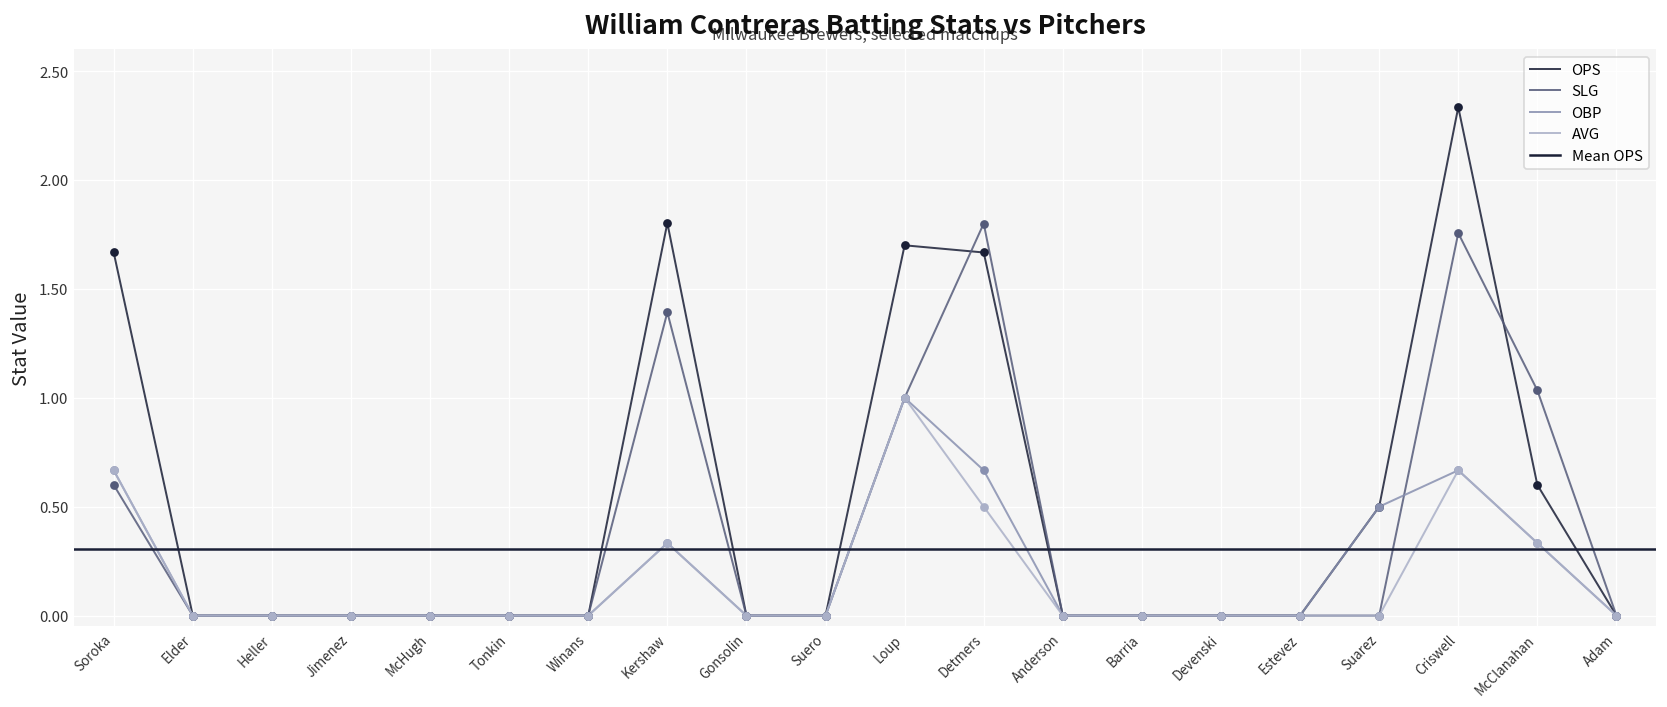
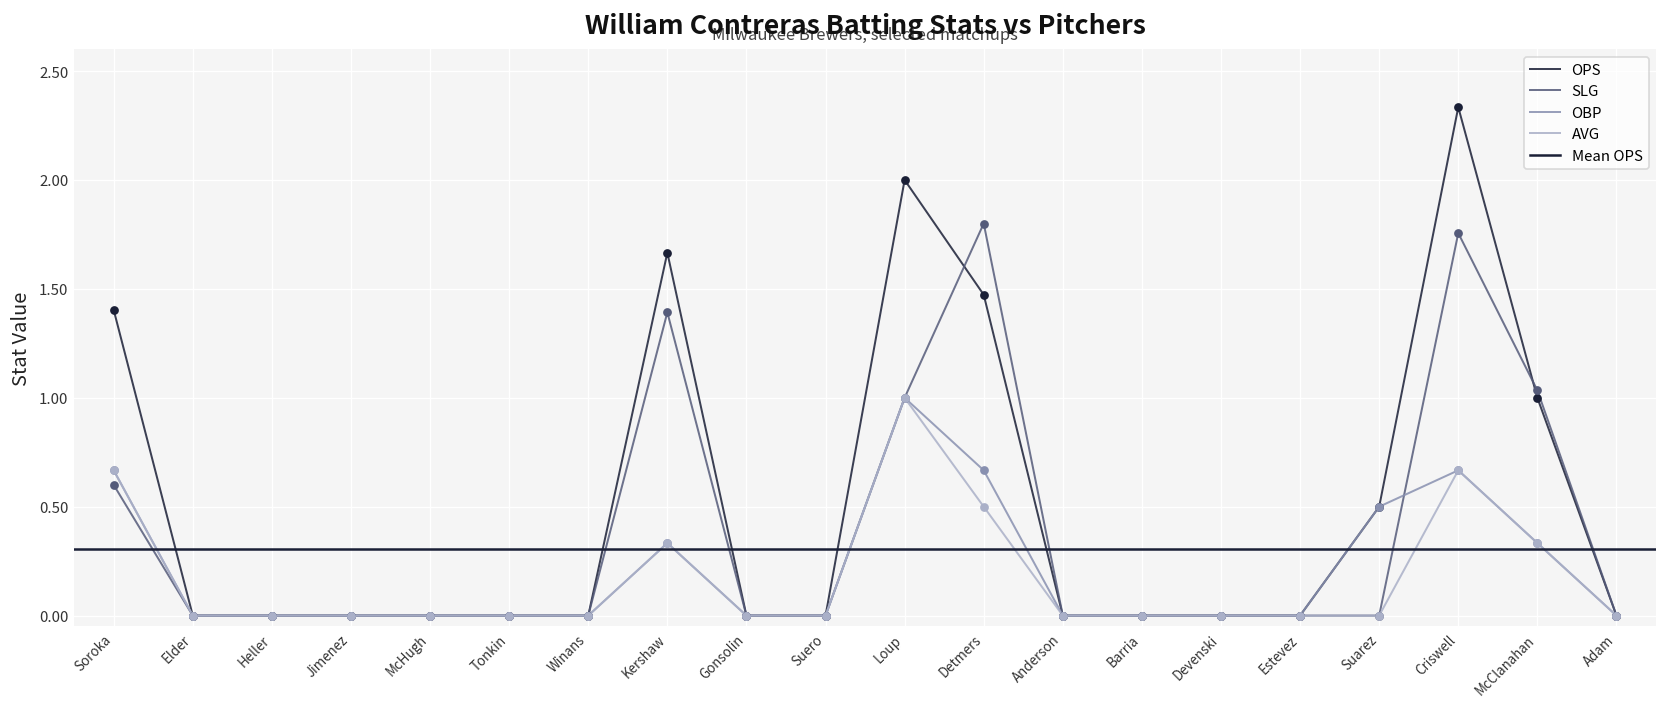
  {
    "OPS": {
-     "Soroka": 1.67,
-     "Kershaw": 1.80,
-     "Loup": 1.7,
-     "Detmers": 1.67,
+     "Soroka": 1.40,
+     "Kershaw": 1.67,
+     "Loup": 2.0,
+     "Detmers": 1.47,
      "Criswell": 2.33,
-     "McClanahan": 0.6
+     "McClanahan": 1.0
    },
    "SLG": {
      "Soroka": 0.60,
      "Kershaw": 1.39,
      "Detmers": 1.80,
      "Criswell": 1.76,
      "McClanahan": 1.03
    }
  }
